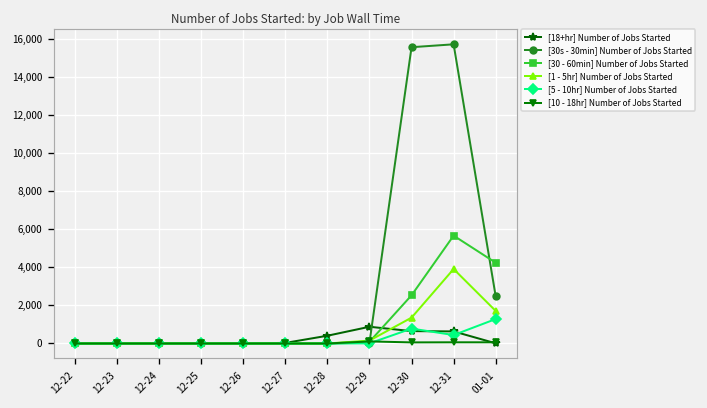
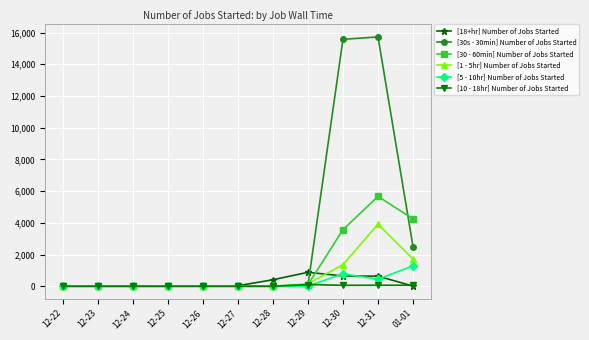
  {
    "[30 - 60min] Number of Jobs Started": {
-     "12-30": "2,500",
+     "12-30": "3,600",
      "12-31": "5,700",
      "01-01": "4,200"
    },
    "[1 - 5hr] Number of Jobs Started": {
      "12-30": "1,400",
      "12-31": "3,900",
      "01-01": "1,700"
    },
    "[5 - 10hr] Number of Jobs Started": {
      "12-31": "400",
      "01-01": "1,300"
    }
  }
